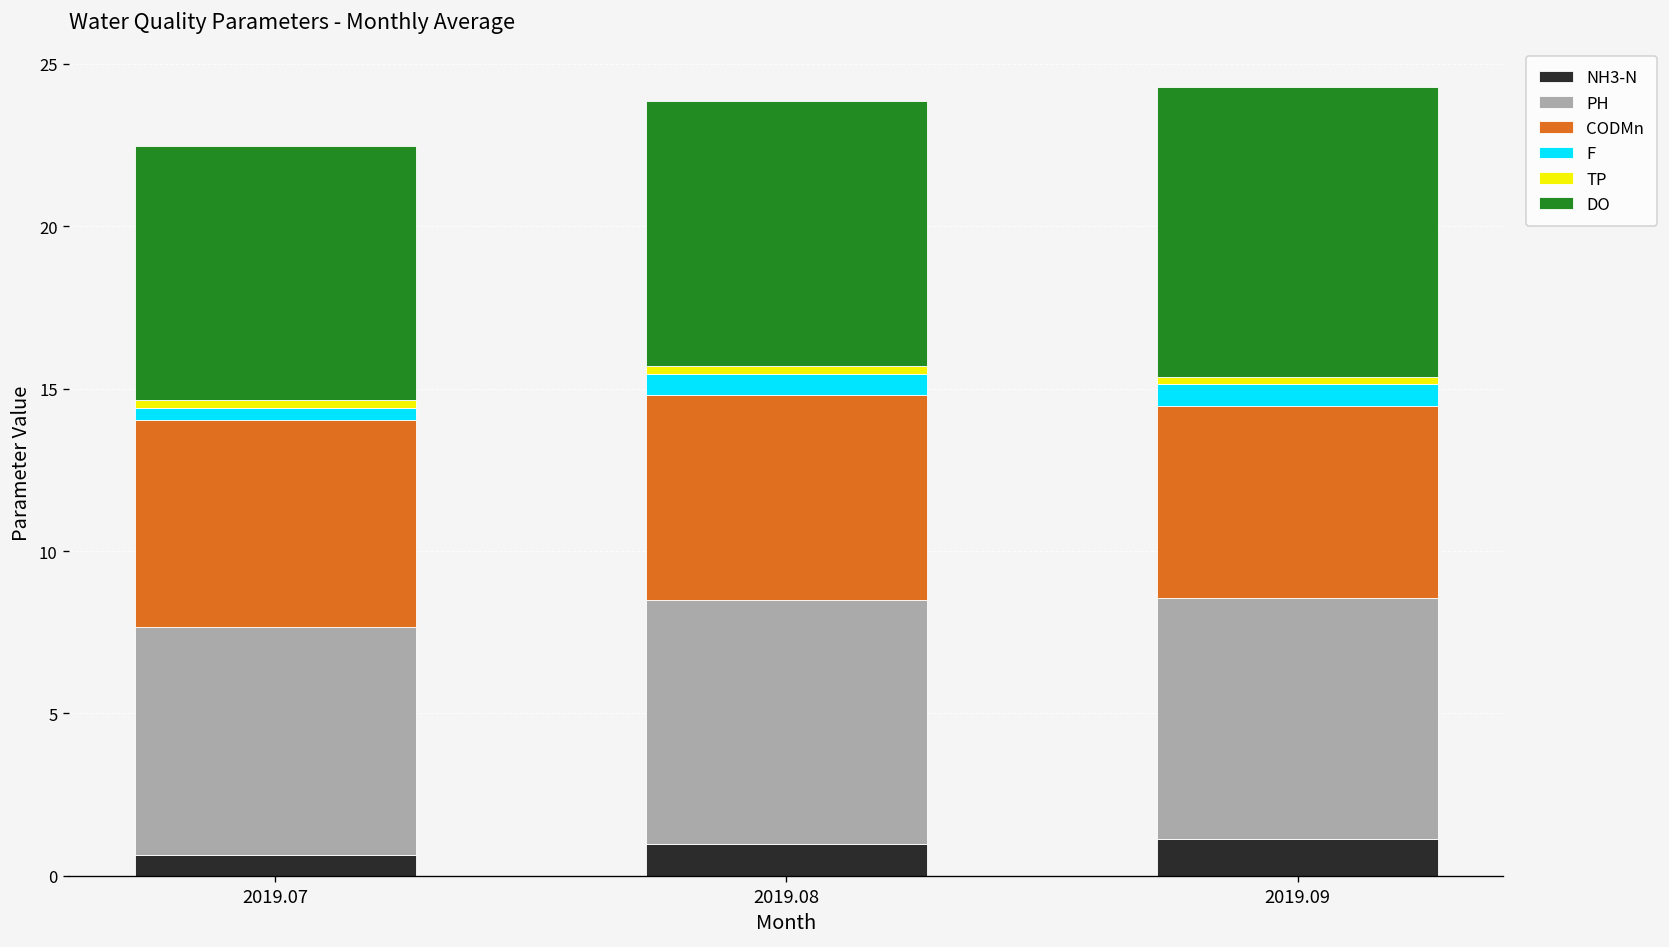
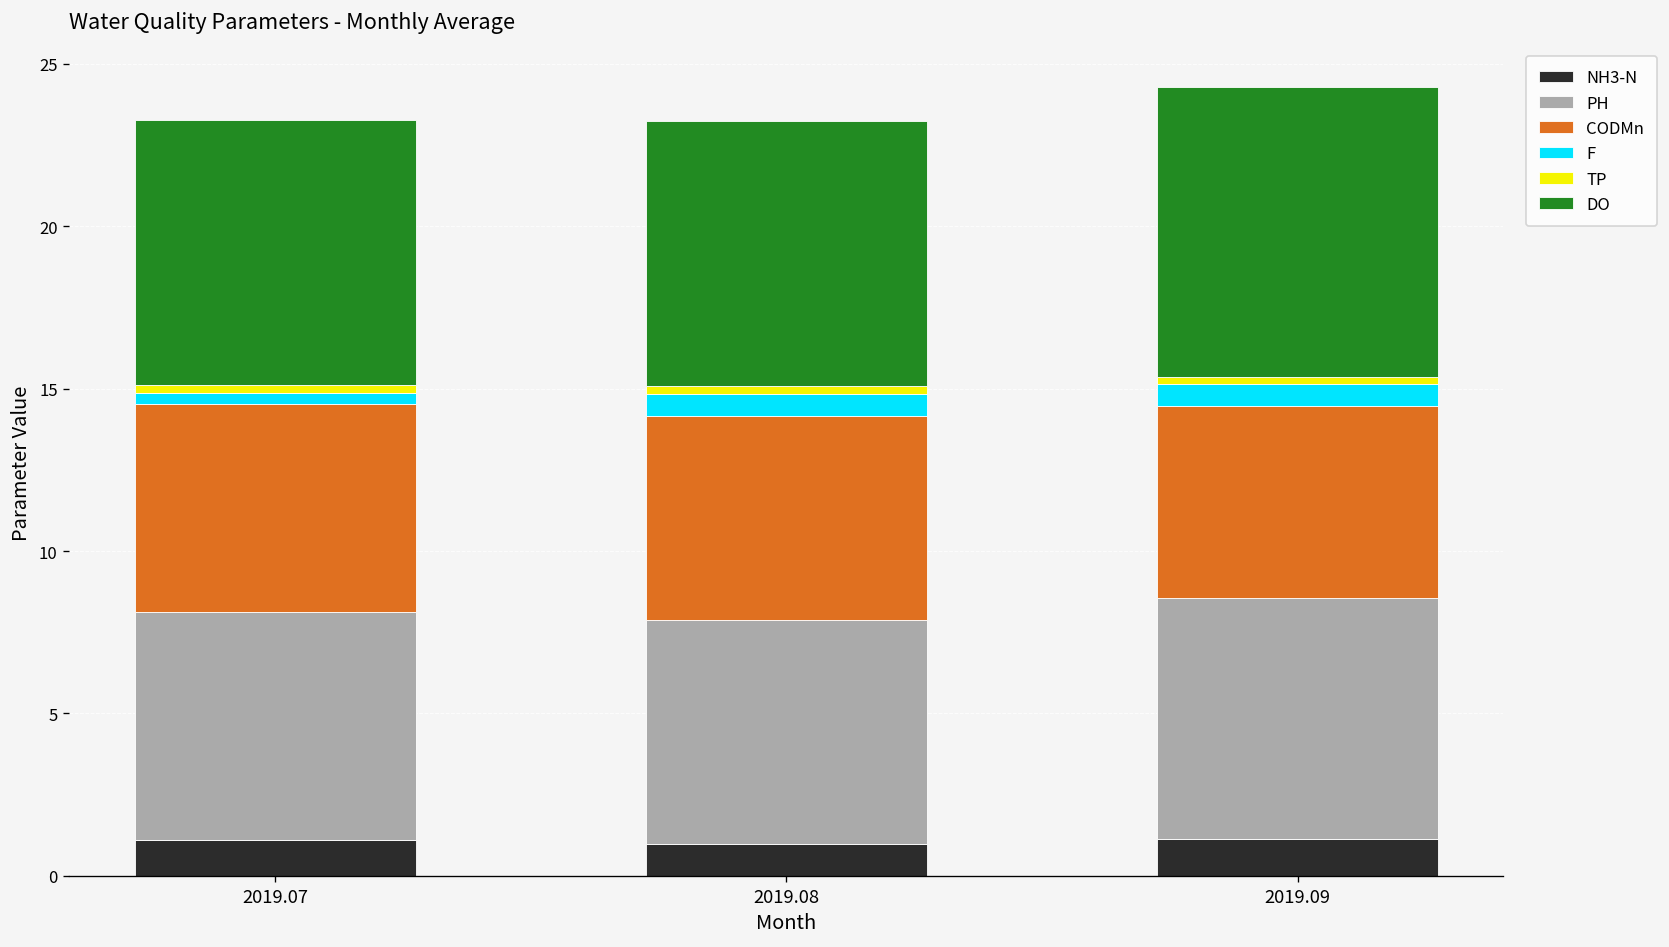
  {
    "NH3-N": {
-     "2019.07": 0.6,
+     "2019.07": 1.1,
      "2019.08": 1.0,
      "2019.09": 1.1
    },
    "PH": {
      "2019.07": 7.0,
-     "2019.08": 7.5,
+     "2019.08": 6.9,
      "2019.09": 7.4
    },
    "CODMn": {
      "2019.07": 6.4,
      "2019.08": 6.3,
      "2019.09": 5.9
    },
    "F": {
      "2019.07": 0.4,
      "2019.08": 0.7,
      "2019.09": 0.7
    },
    "TP": {
      "2019.07": 0.2,
      "2019.08": 0.2,
      "2019.09": 0.2
    },
    "DO": {
-     "2019.07": 7.8,
+     "2019.07": 8.1,
      "2019.08": 8.2,
      "2019.09": 8.9
    }
  }
